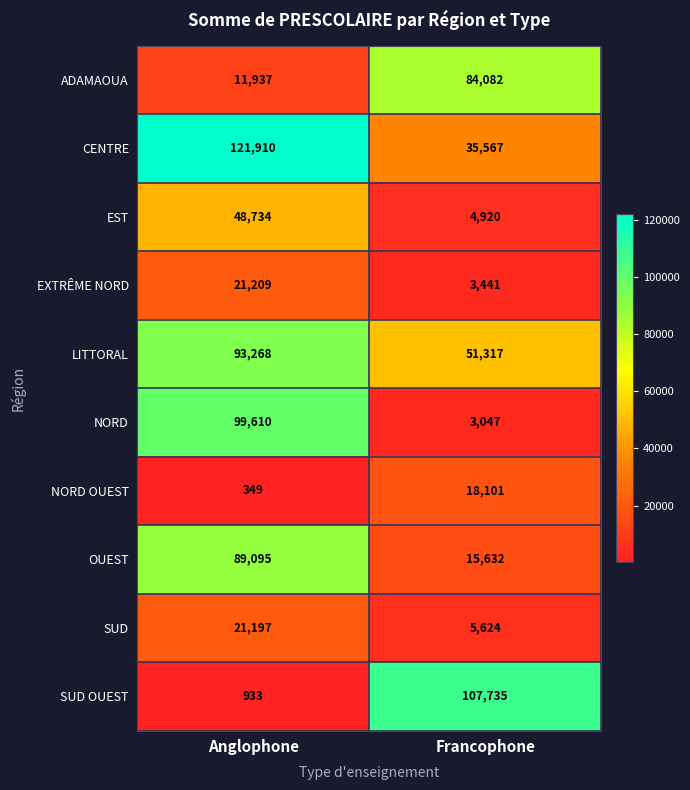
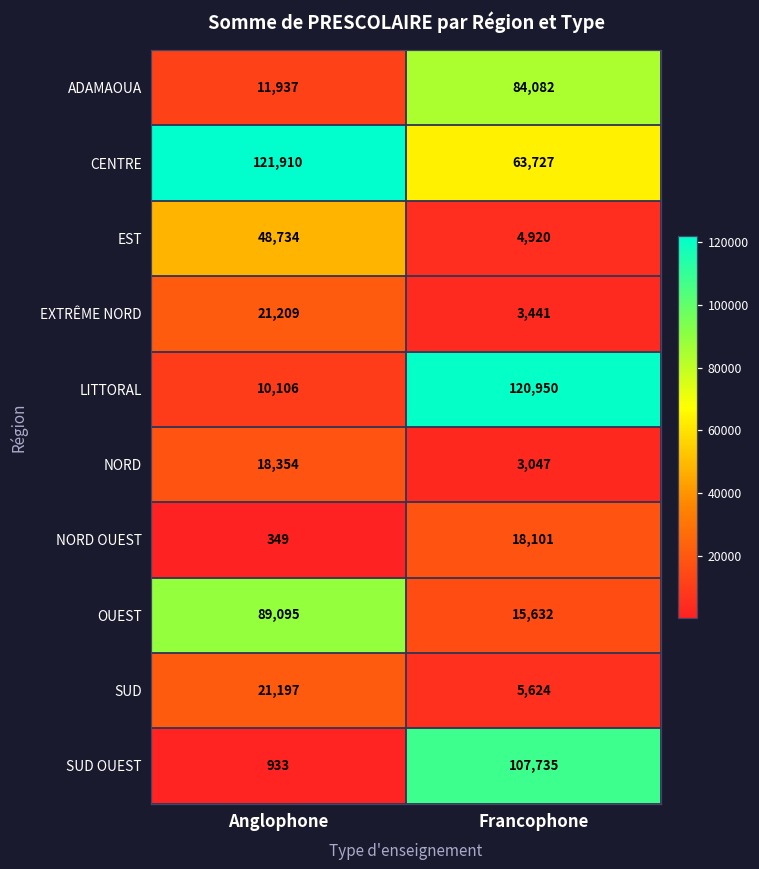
  {
    "ADAMAOUA": {
      "Anglophone": "11,937",
      "Francophone": "84,082"
    },
    "CENTRE": {
      "Anglophone": "121,910",
-     "Francophone": "35,567"
+     "Francophone": "63,727"
    },
    "EST": {
      "Anglophone": "48,734",
      "Francophone": "4,920"
    },
    "EXTRÊME NORD": {
      "Anglophone": "21,209",
      "Francophone": "3,441"
    },
    "LITTORAL": {
-     "Anglophone": "93,268",
-     "Francophone": "51,317"
+     "Anglophone": "10,106",
+     "Francophone": "120,950"
    },
    "NORD": {
-     "Anglophone": "99,610",
+     "Anglophone": "18,354",
      "Francophone": "3,047"
    },
    "NORD OUEST": {
      "Anglophone": "349",
      "Francophone": "18,101"
    },
    "OUEST": {
      "Anglophone": "89,095",
      "Francophone": "15,632"
    },
    "SUD": {
      "Anglophone": "21,197",
      "Francophone": "5,624"
    },
    "SUD OUEST": {
      "Anglophone": "933",
      "Francophone": "107,735"
    }
  }
